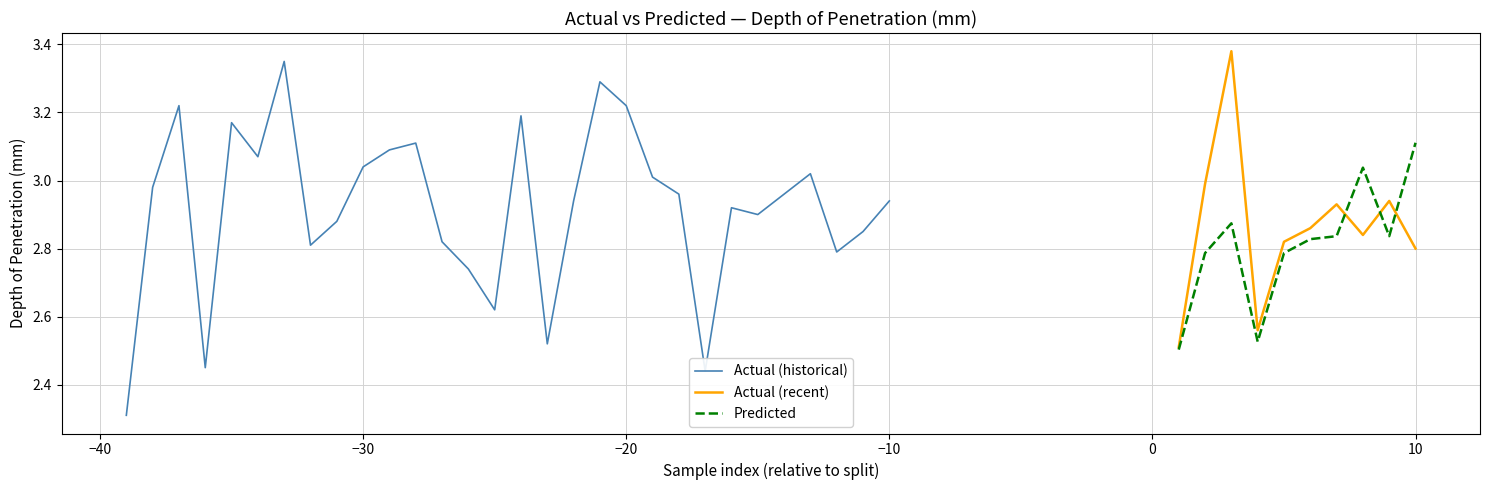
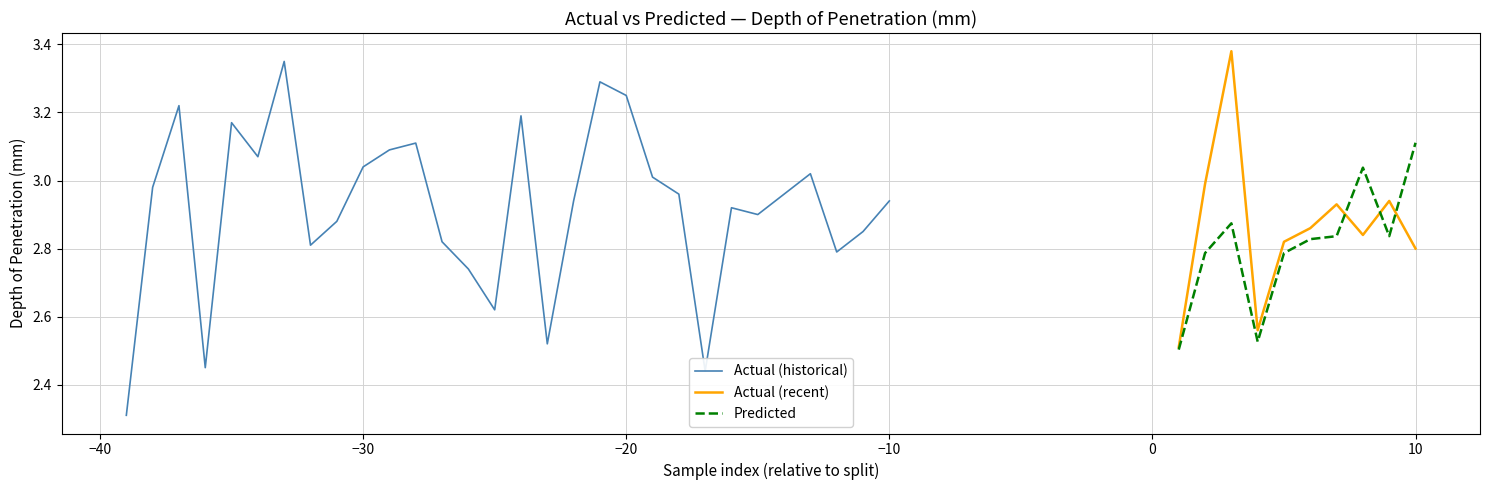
  {
    "Actual (historical)": {
      "−30": 3.04,
-     "−20": 3.22,
+     "−20": 3.25,
      "−10": 2.94
    },
    "Actual (recent)": {
      "10": 2.80
    },
    "Predicted": {
      "10": 3.11
    }
  }
